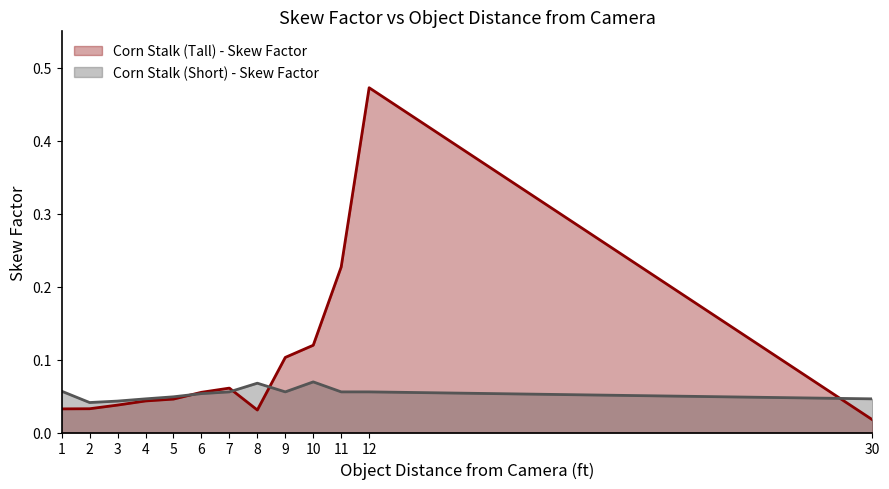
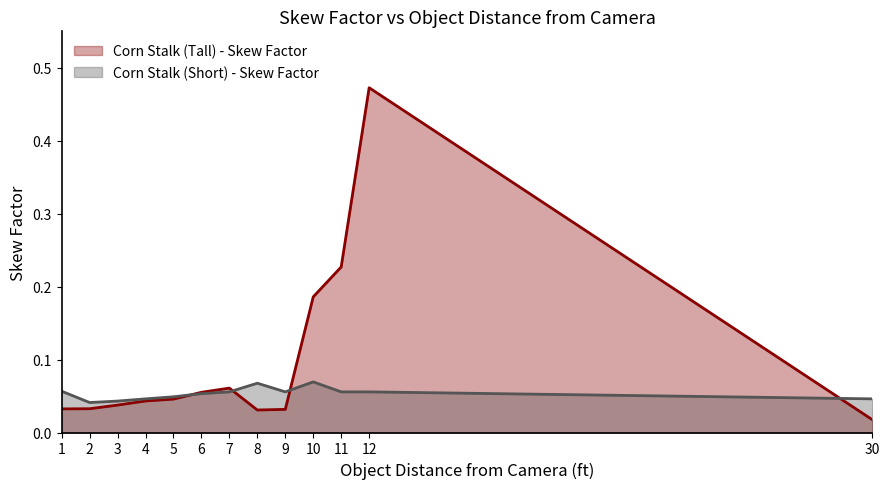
  {
    "Corn Stalk (Tall) - Skew Factor": {
      "1": 0.03,
      "2": 0.03,
      "3": 0.04,
      "7": 0.06,
      "8": 0.03,
-     "9": 0.10,
-     "10": 0.12,
+     "9": 0.03,
+     "10": 0.19,
      "11": 0.23,
      "12": 0.47,
      "30": 0.02
    },
    "Corn Stalk (Short) - Skew Factor": {
      "1": 0.06,
      "2": 0.04,
      "3": 0.04,
      "7": 0.06,
      "8": 0.07,
      "9": 0.06,
      "10": 0.07,
      "11": 0.06,
      "12": 0.06,
      "30": 0.05
    }
  }
